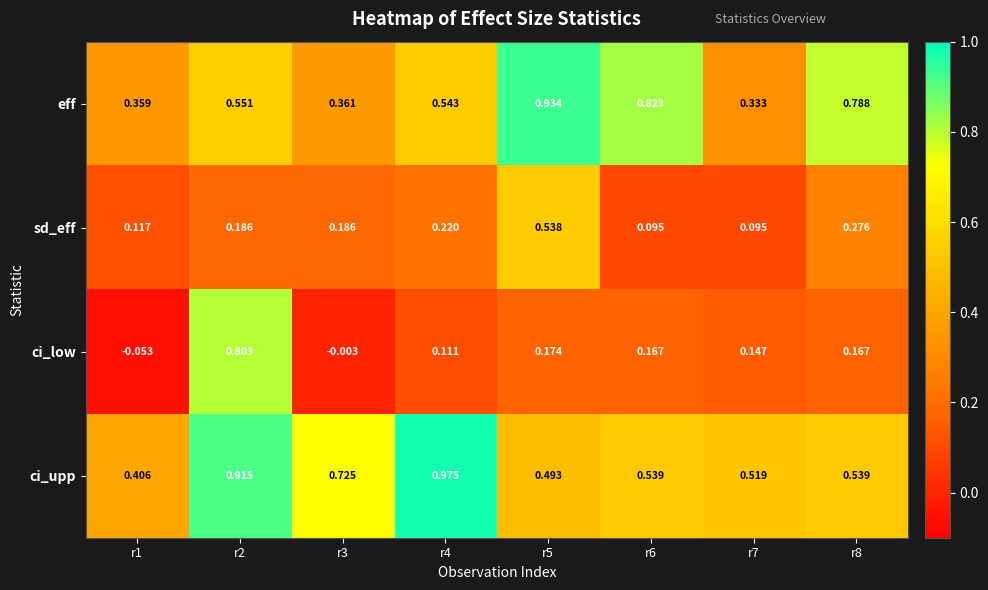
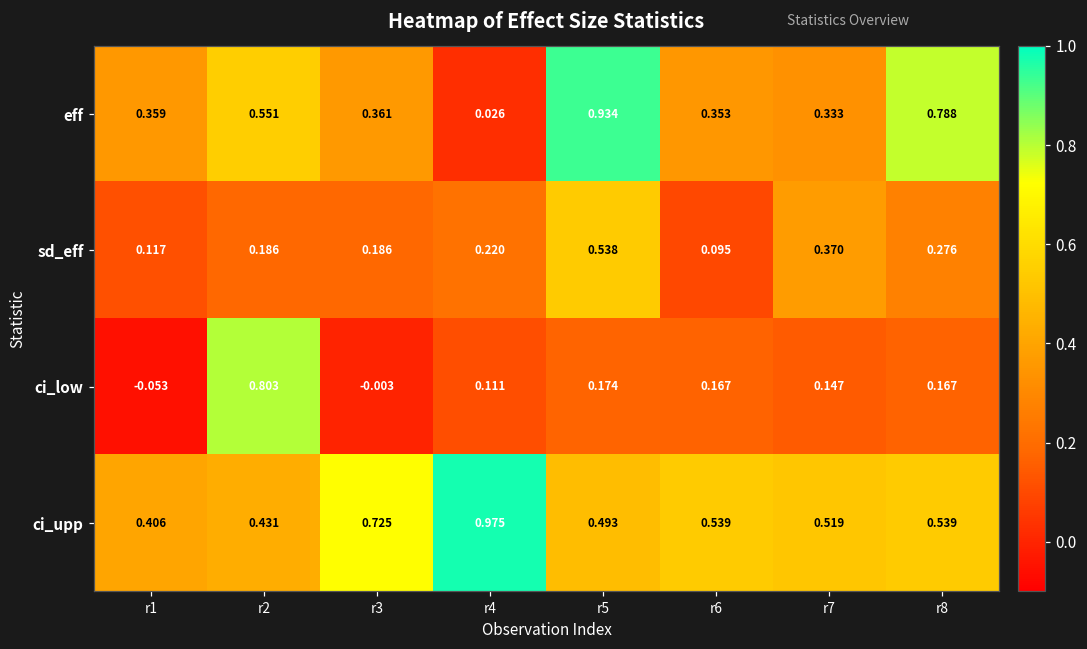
  {
    "eff": {
      "r1": 0.359,
      "r2": 0.551,
      "r3": 0.361,
-     "r4": 0.543,
+     "r4": 0.026,
      "r5": 0.934,
-     "r6": 0.823,
+     "r6": 0.353,
      "r7": 0.333,
      "r8": 0.788
    },
    "sd_eff": {
      "r1": 0.117,
      "r2": 0.186,
      "r3": 0.186,
      "r4": 0.220,
      "r5": 0.538,
      "r6": 0.095,
-     "r7": 0.095,
+     "r7": 0.370,
      "r8": 0.276
    },
    "ci_low": {
      "r1": -0.053,
      "r2": 0.803,
      "r3": -0.003,
      "r4": 0.111,
      "r5": 0.174,
      "r6": 0.167,
      "r7": 0.147,
      "r8": 0.167
    },
    "ci_upp": {
      "r1": 0.406,
-     "r2": 0.915,
+     "r2": 0.431,
      "r3": 0.725,
      "r4": 0.975,
      "r5": 0.493,
      "r6": 0.539,
      "r7": 0.519,
      "r8": 0.539
    }
  }
